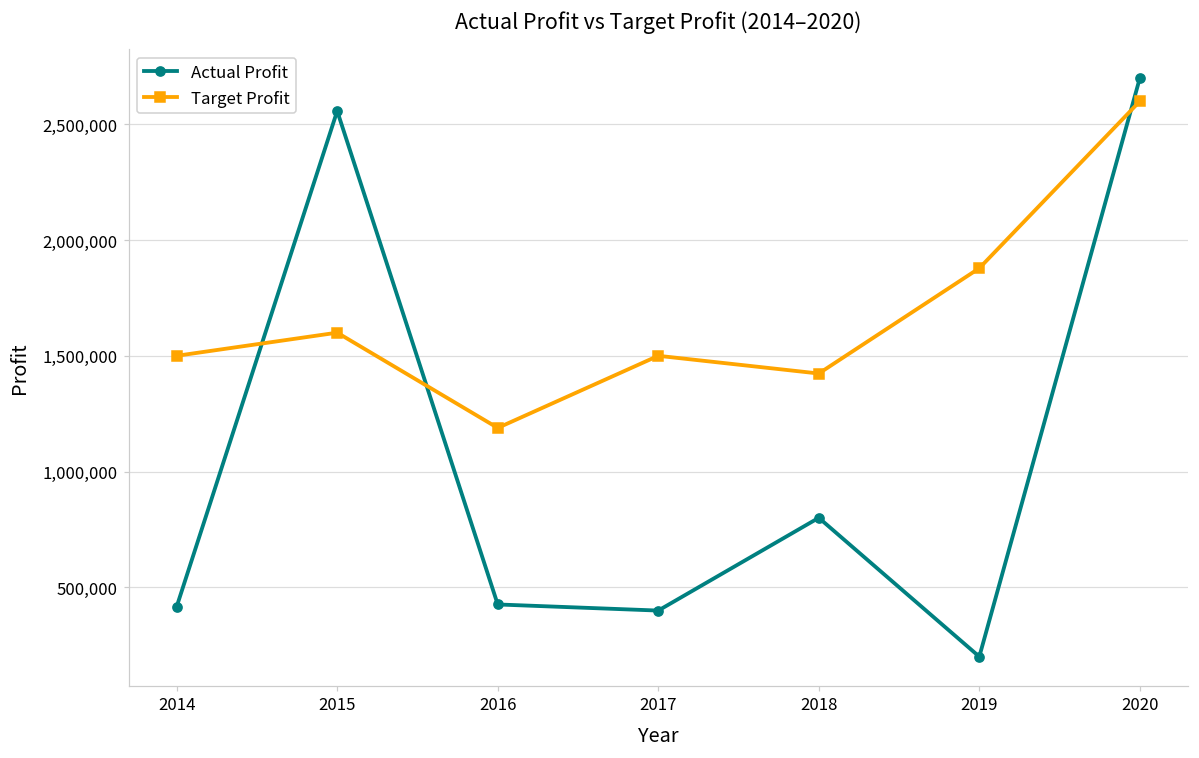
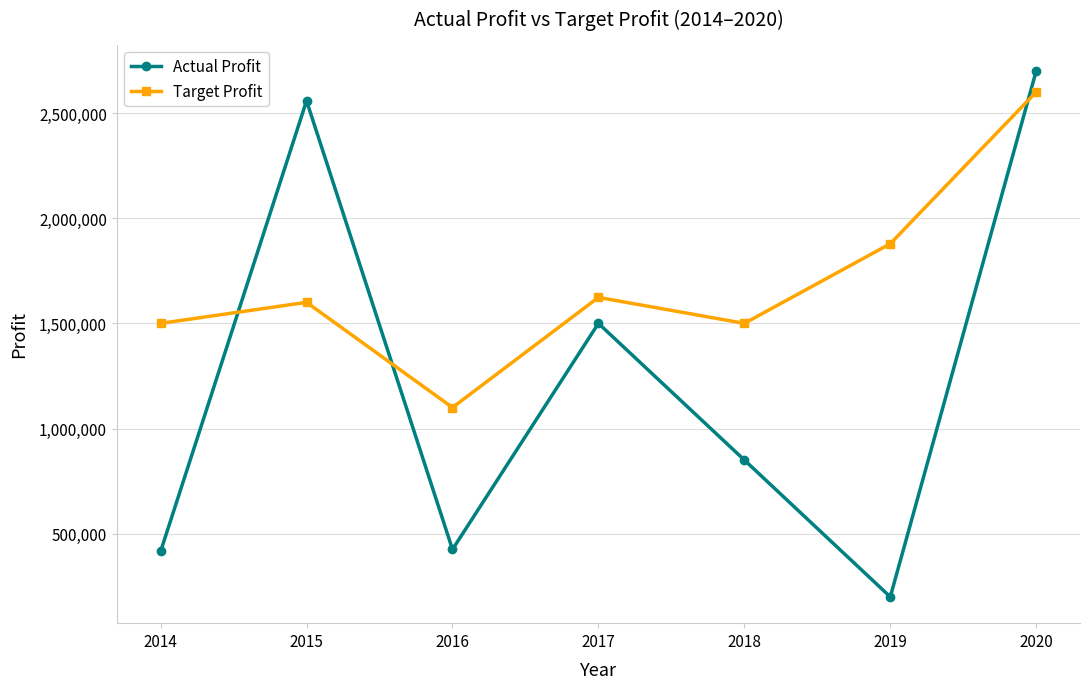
  {
    "Actual Profit": {
      "2014": "420,000",
      "2015": "2,560,000",
      "2016": "430,000",
-     "2017": "400,000",
-     "2018": "800,000",
+     "2017": "1,500,000",
+     "2018": "850,000",
      "2019": "200,000",
      "2020": "2,700,000"
    },
    "Target Profit": {
      "2014": "1,500,000",
      "2015": "1,600,000",
-     "2016": "1,190,000",
-     "2017": "1,500,000",
-     "2018": "1,420,000",
+     "2016": "1,100,000",
+     "2017": "1,620,000",
+     "2018": "1,500,000",
      "2019": "1,880,000",
      "2020": "2,600,000"
    }
  }
